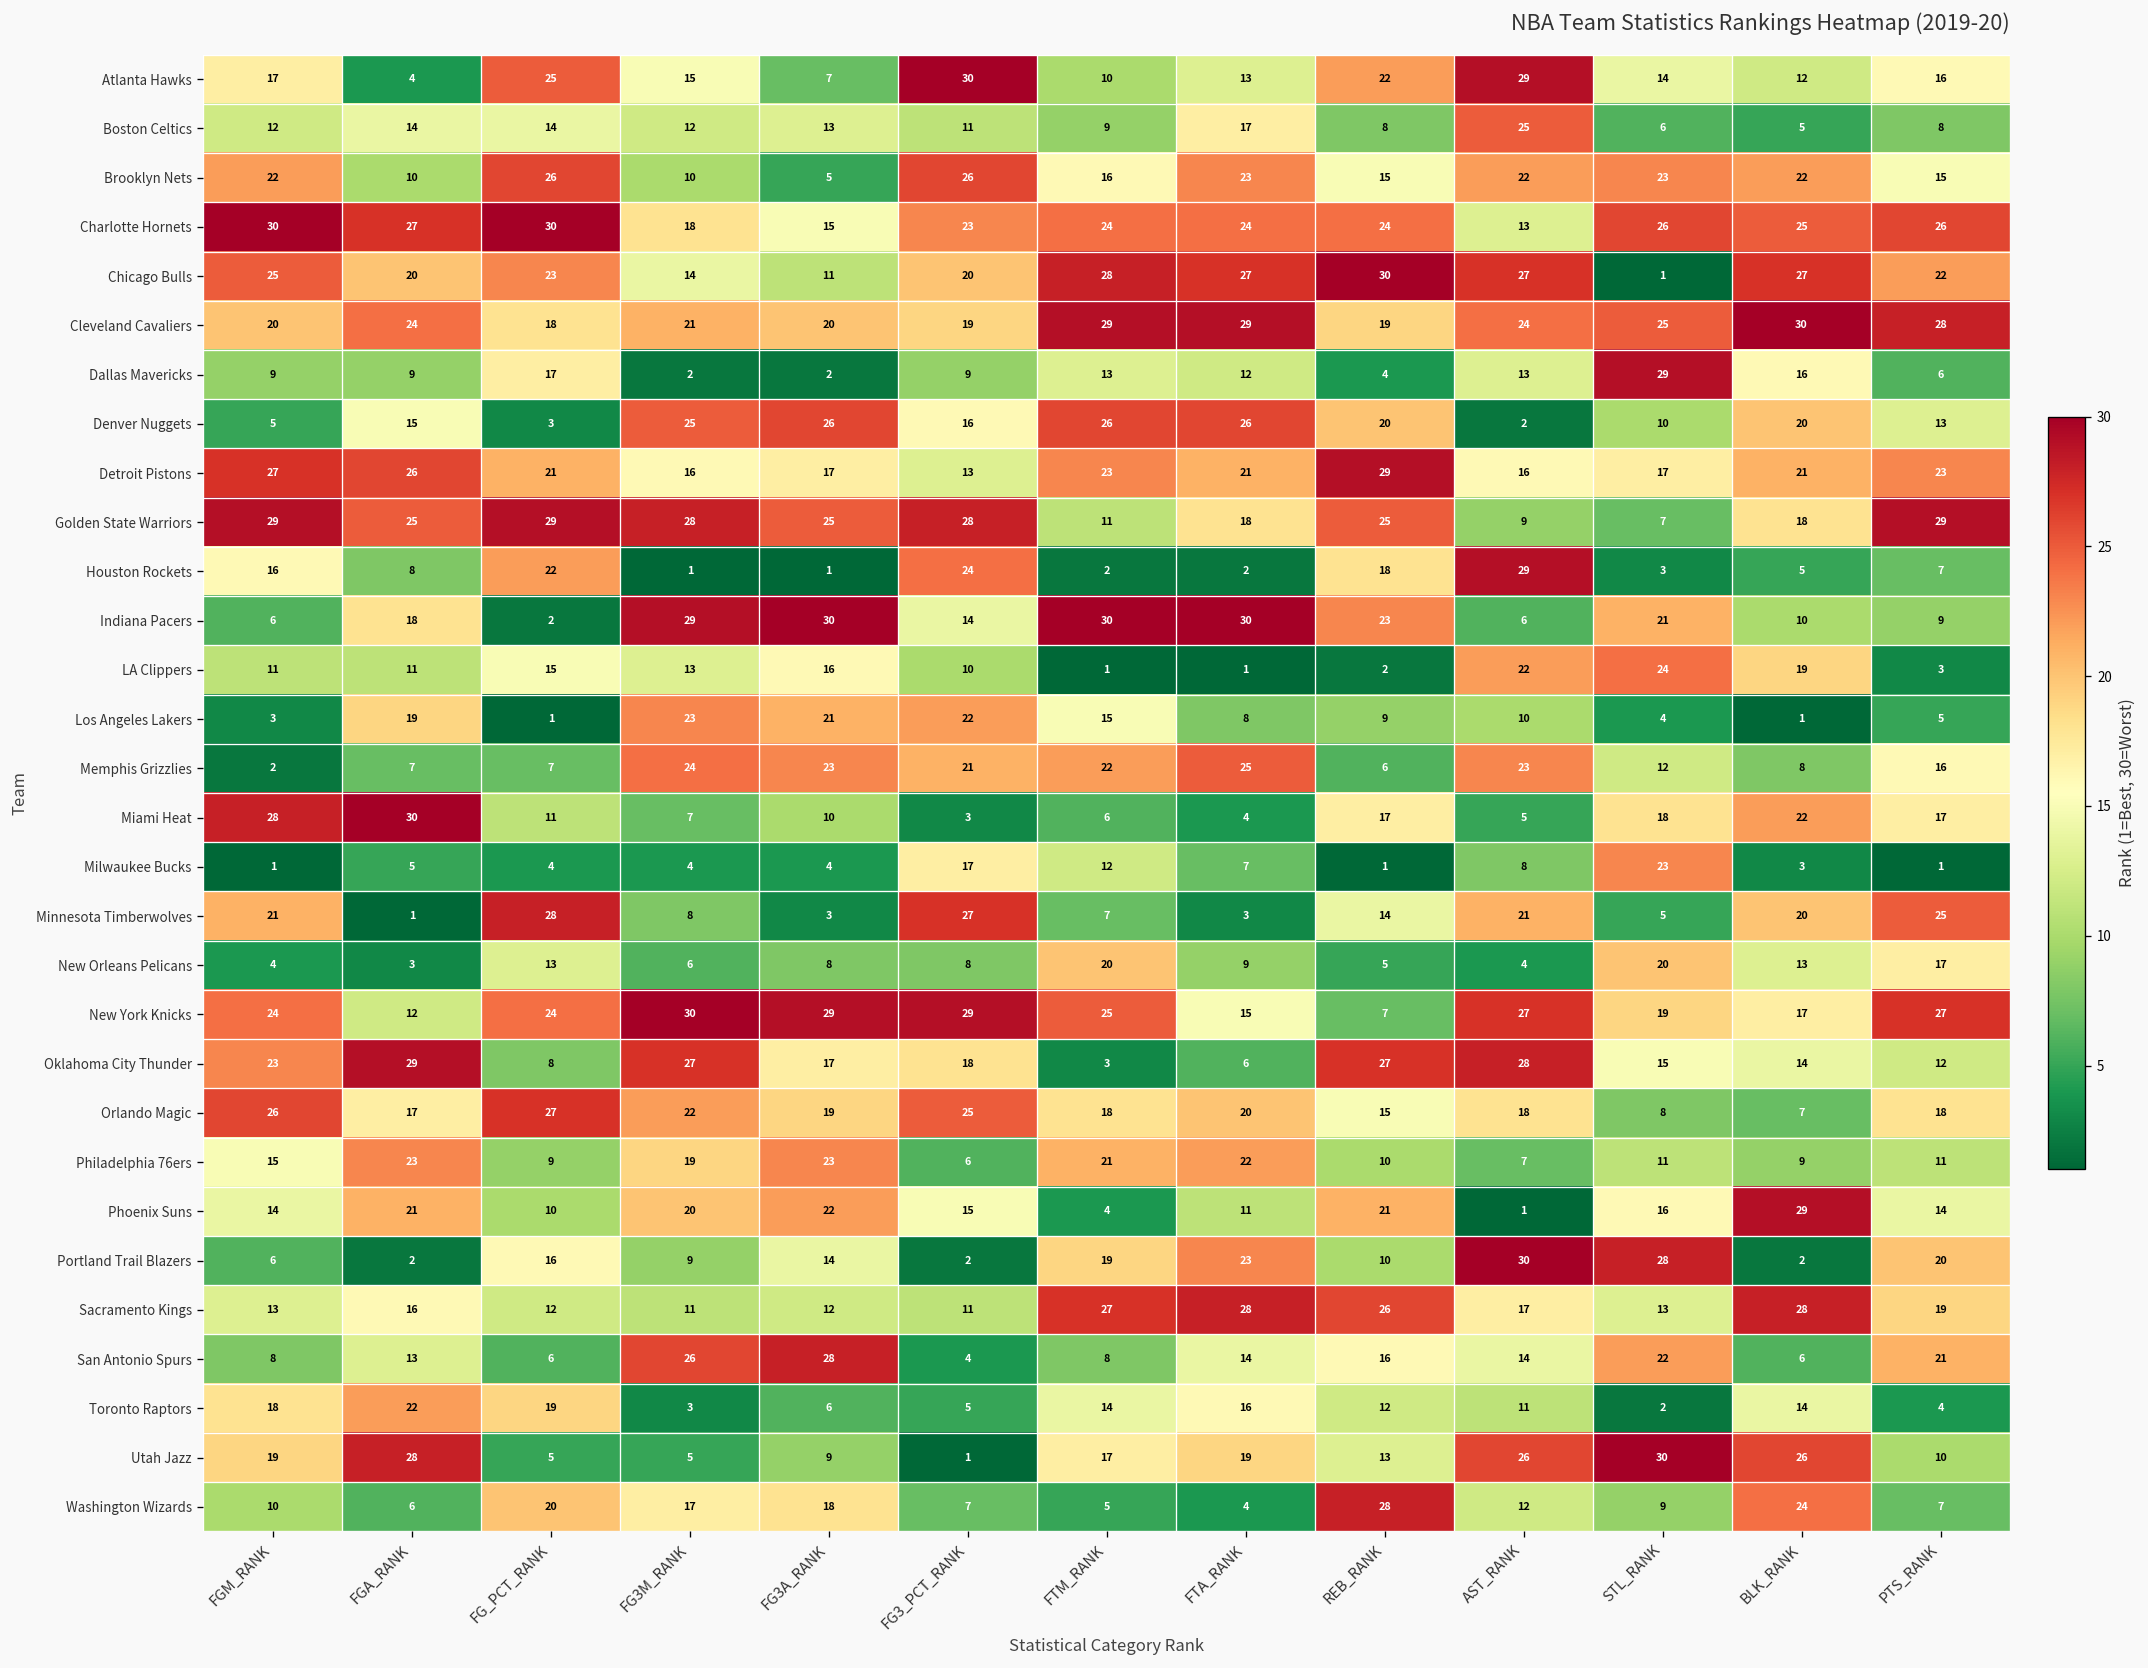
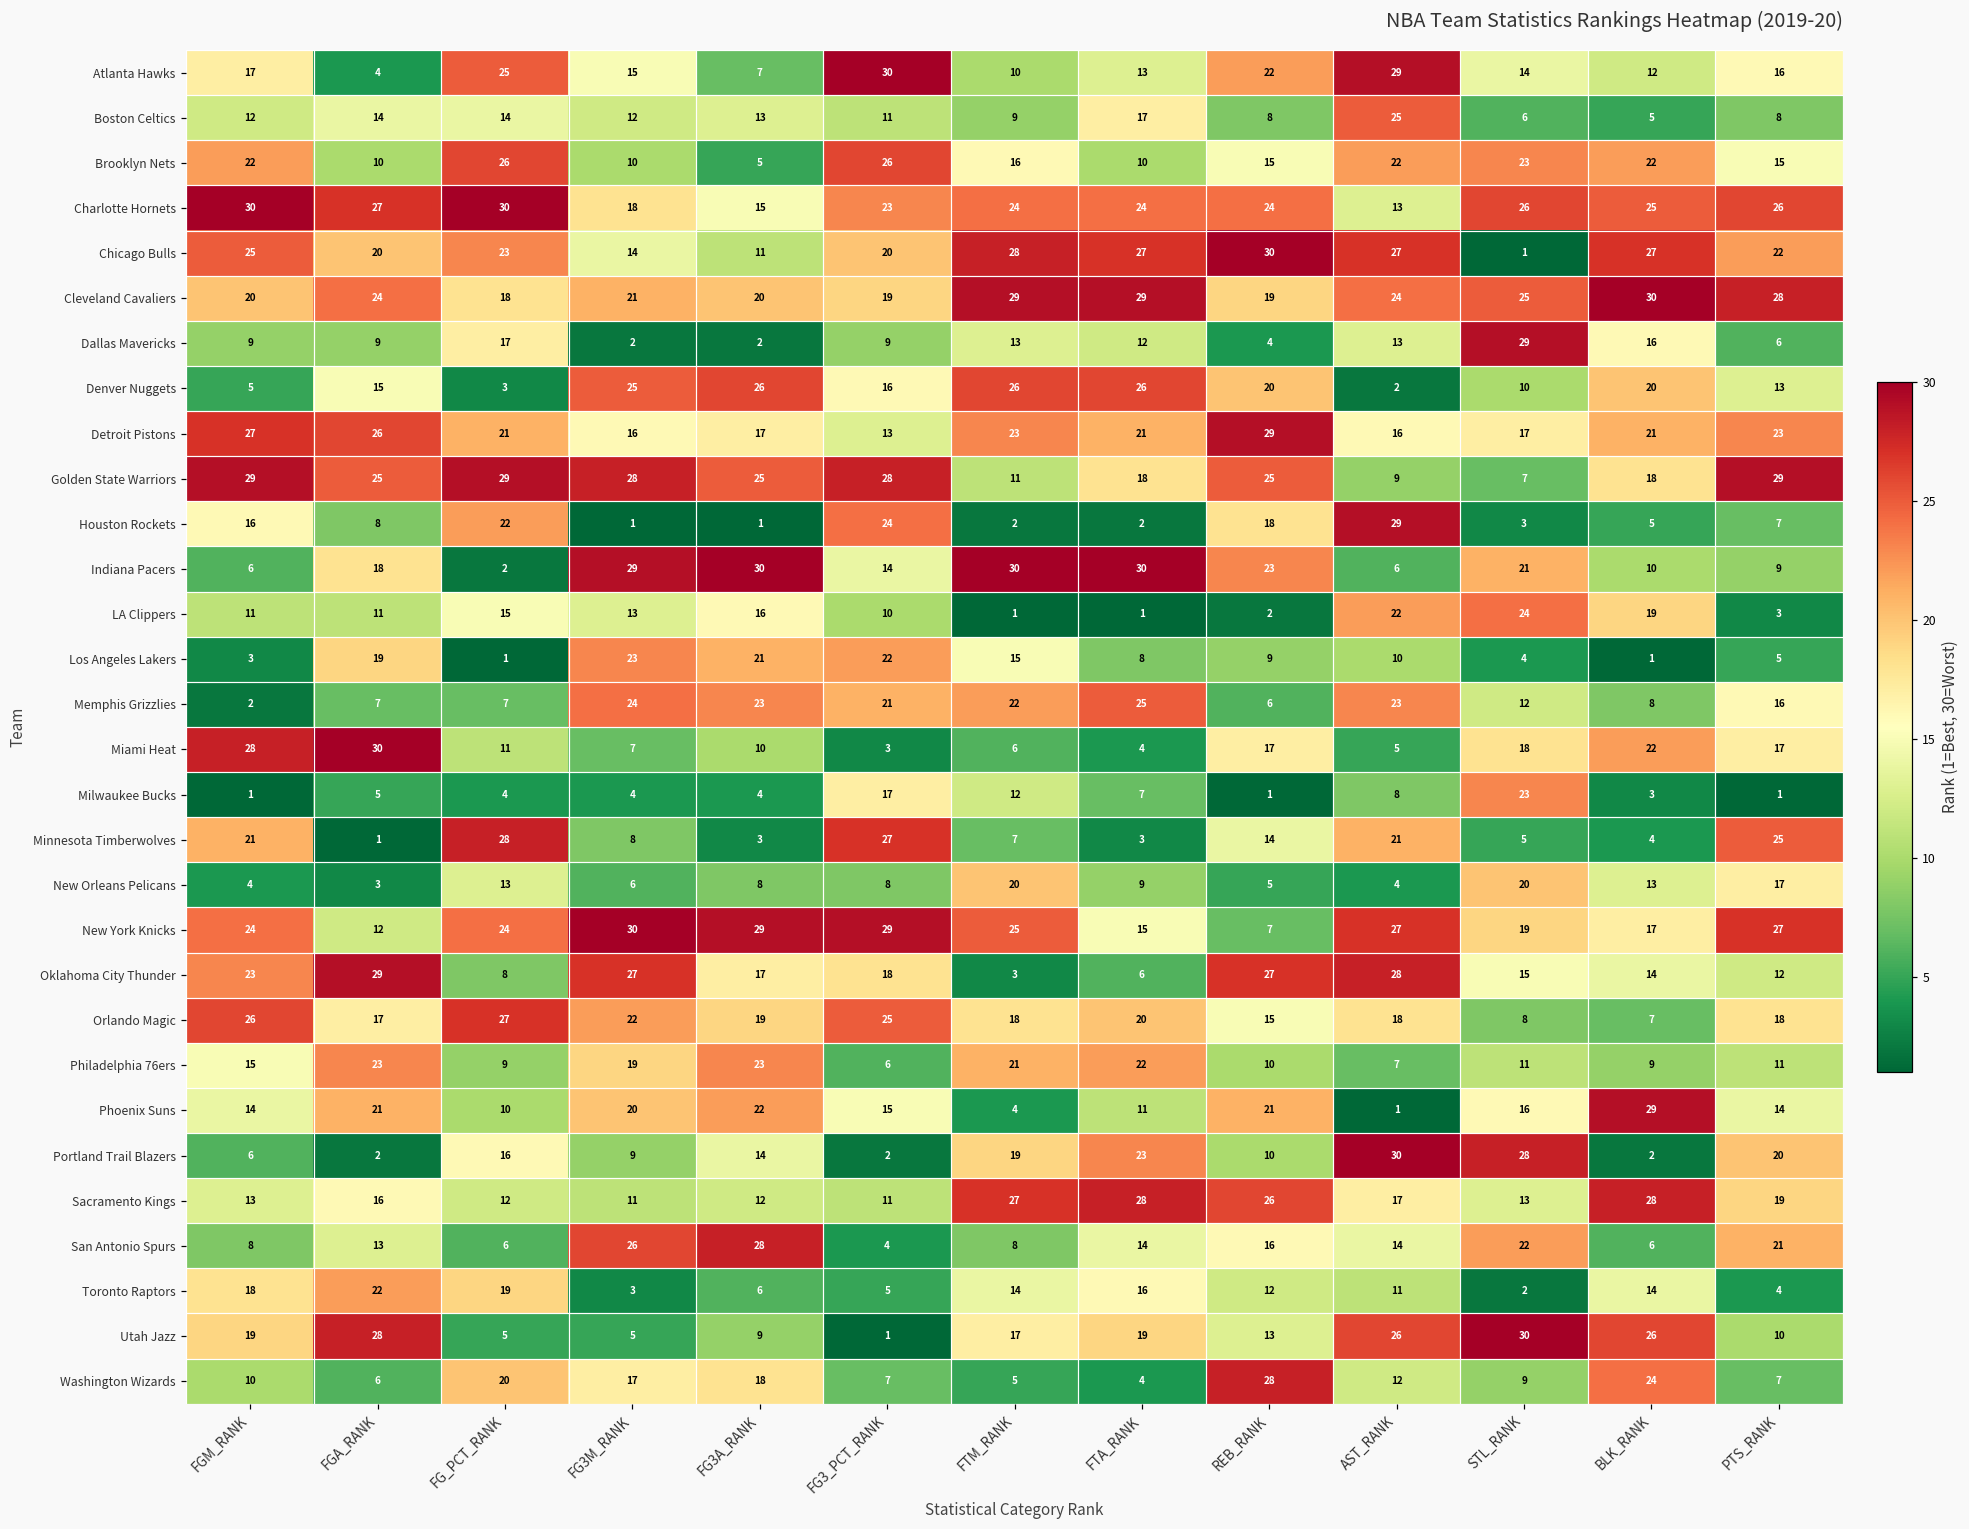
  {
    "Brooklyn Nets": {
      "FGM_RANK": 22,
      "FGA_RANK": 10,
      "FG_PCT_RANK": 26,
      "FG3M_RANK": 10,
      "FG3A_RANK": 5,
      "FG3_PCT_RANK": 26,
      "FTM_RANK": 16,
-     "FTA_RANK": 23,
+     "FTA_RANK": 10,
      "REB_RANK": 15,
      "AST_RANK": 22,
      "STL_RANK": 23,
      "BLK_RANK": 22,
      "PTS_RANK": 15
    },
    "Minnesota Timberwolves": {
      "FGM_RANK": 21,
      "FGA_RANK": 1,
      "FG_PCT_RANK": 28,
      "FG3M_RANK": 8,
      "FG3A_RANK": 3,
      "FG3_PCT_RANK": 27,
      "FTM_RANK": 7,
      "FTA_RANK": 3,
      "REB_RANK": 14,
      "AST_RANK": 21,
      "STL_RANK": 5,
-     "BLK_RANK": 20,
+     "BLK_RANK": 4,
      "PTS_RANK": 25
    }
  }
